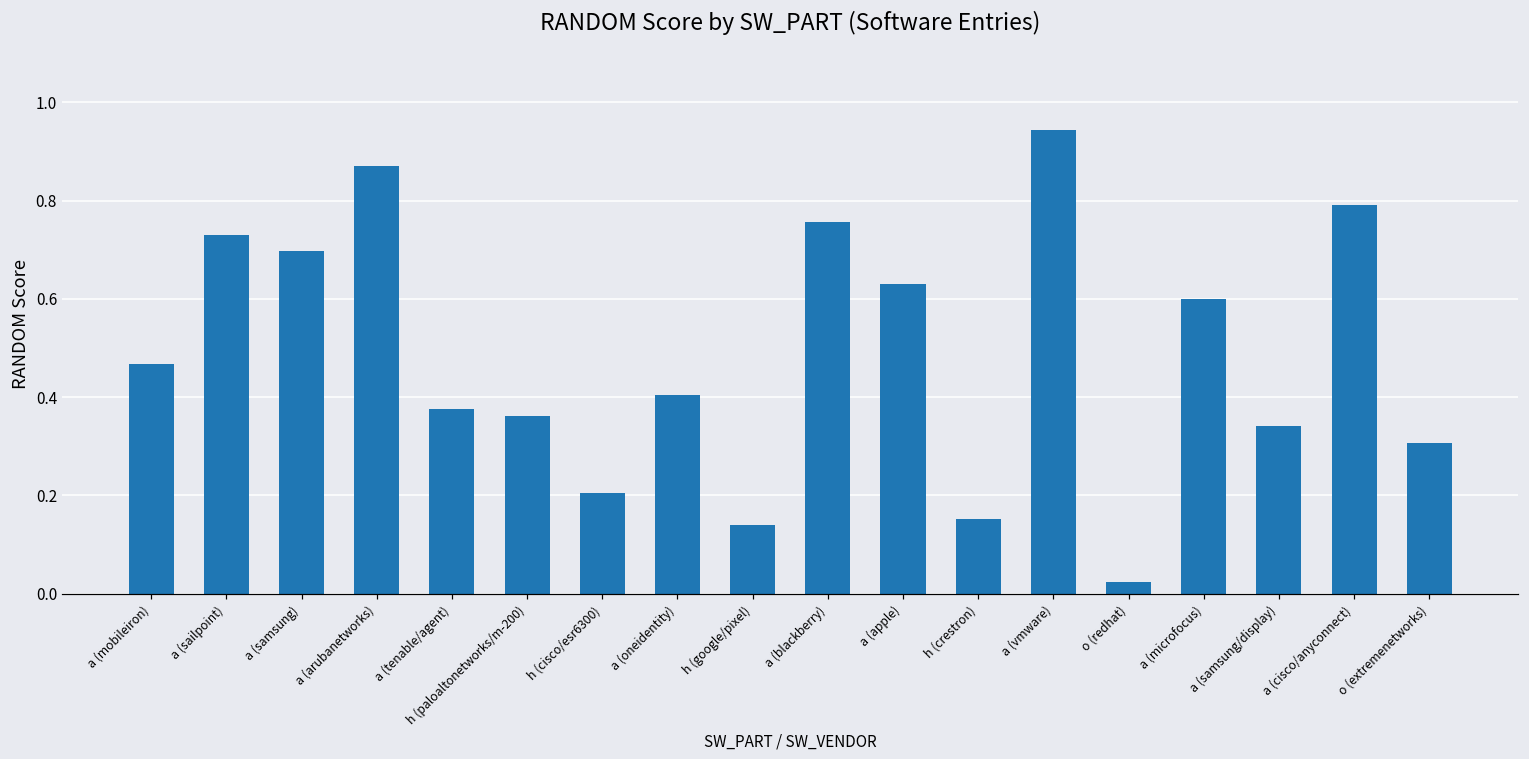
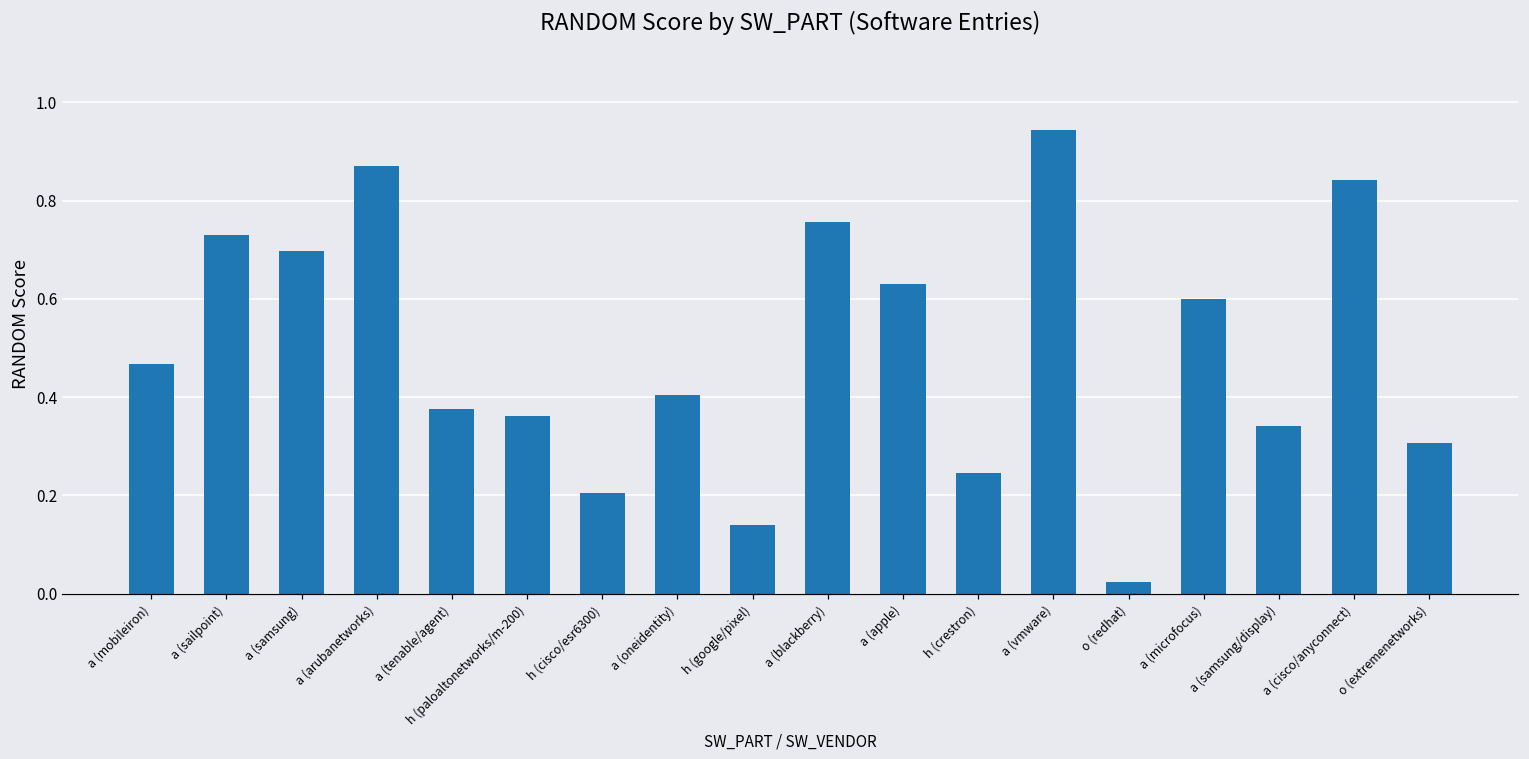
  {
    "a (mobileiron)": 0.47,
    "a (sailpoint)": 0.73,
    "a (samsung)": 0.70,
    "a (arubanetworks)": 0.87,
    "a (tenable/agent)": 0.38,
    "h (paloaltonetworks/m-200)": 0.36,
    "h (cisco/esr6300)": 0.20,
    "a (oneidentity)": 0.40,
    "h (google/pixel)": 0.14,
    "a (blackberry)": 0.76,
    "a (apple)": 0.63,
-   "h (crestron)": 0.15,
+   "h (crestron)": 0.25,
    "a (vmware)": 0.94,
    "o (redhat)": 0.02,
    "a (microfocus)": 0.60,
    "a (samsung/display)": 0.34,
-   "a (cisco/anyconnect)": 0.79,
+   "a (cisco/anyconnect)": 0.84,
    "o (extremenetworks)": 0.31
  }
